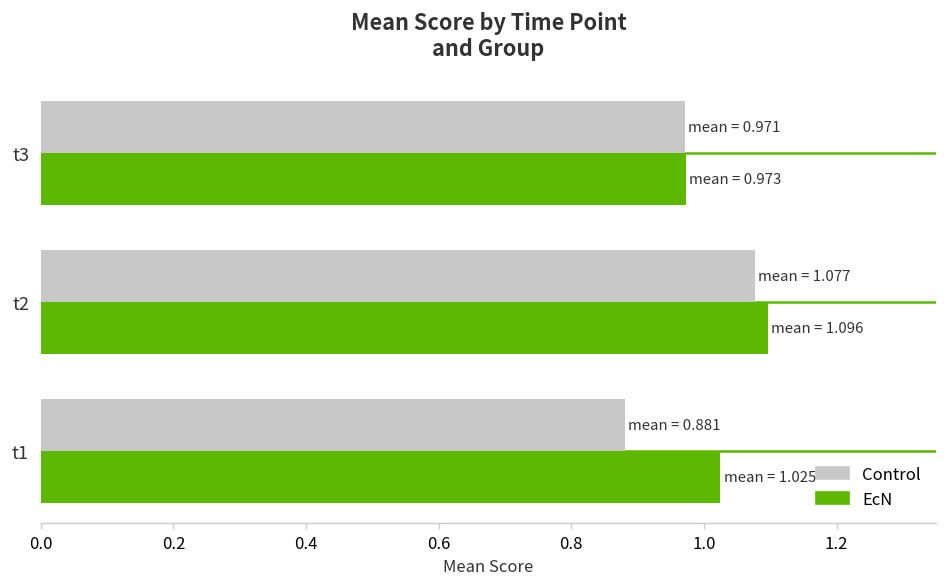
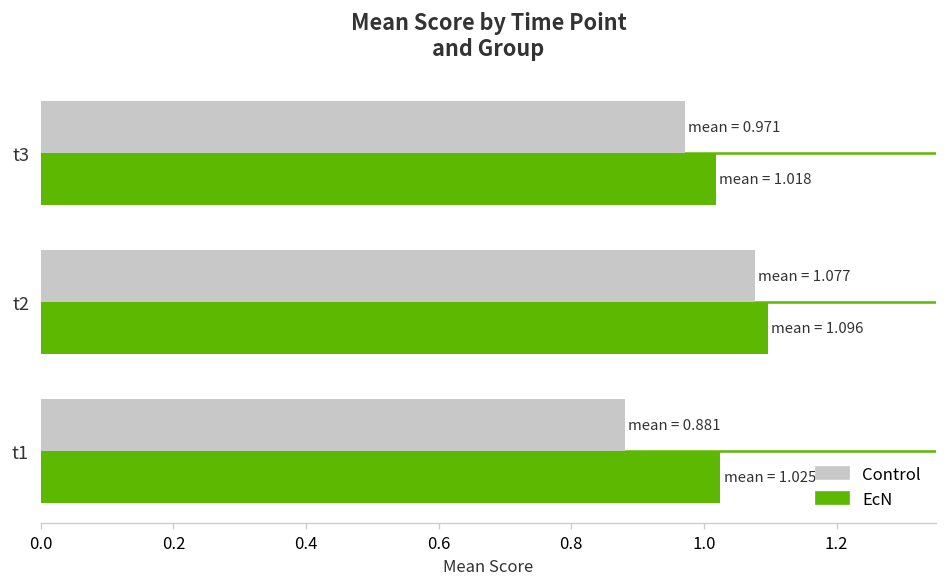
  {
    "Control": {
      "t3": 0.971,
      "t2": 1.077,
      "t1": 0.881
    },
    "EcN": {
-     "t3": 0.973,
+     "t3": 1.018,
      "t2": 1.096,
      "t1": 1.025
    }
  }
